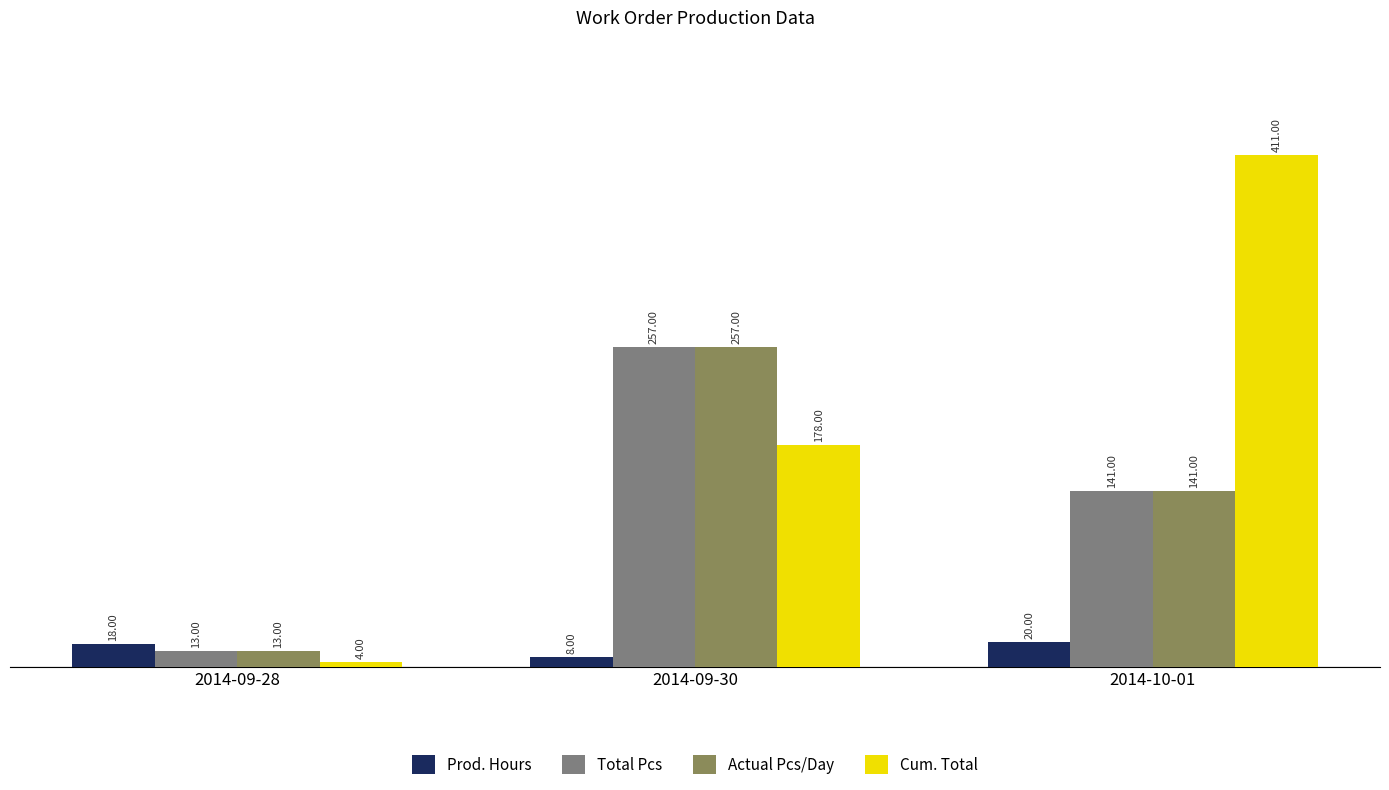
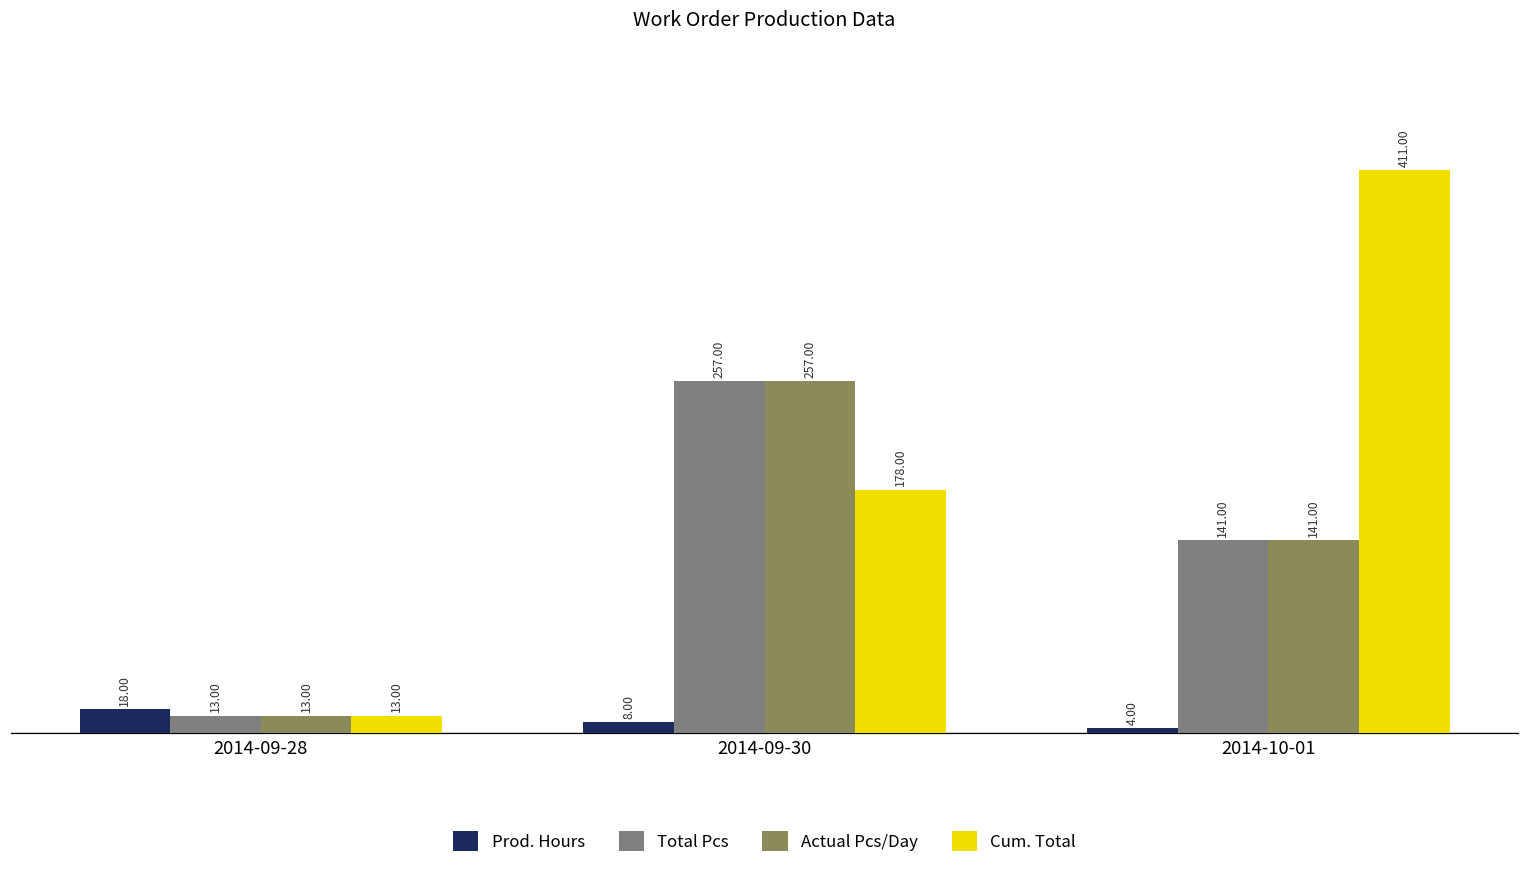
  {
    "Prod. Hours": {
      "2014-09-28": 18.00,
      "2014-09-30": 8.00,
-     "2014-10-01": 20.00
+     "2014-10-01": 4.00
    },
    "Cum. Total": {
-     "2014-09-28": 4.00,
+     "2014-09-28": 13.00,
      "2014-09-30": 178.00,
      "2014-10-01": 411.00
    }
  }
